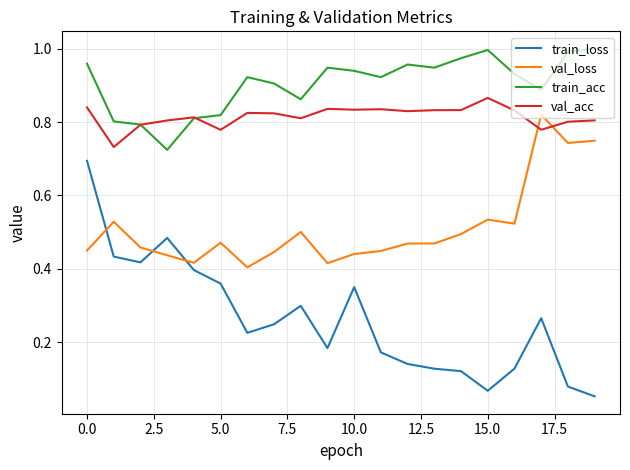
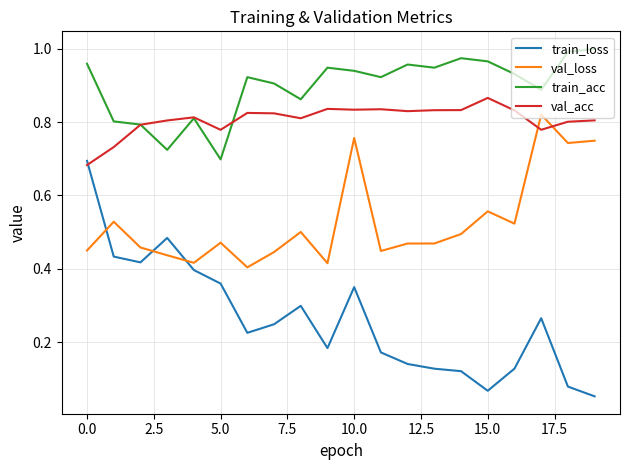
  {
    "train_loss": {
      "0.0": 0.69,
      "5.0": 0.36,
      "10.0": 0.35,
      "15.0": 0.07
    },
    "val_loss": {
      "0.0": 0.45,
      "5.0": 0.47,
-     "10.0": 0.44,
-     "15.0": 0.53
+     "10.0": 0.76,
+     "15.0": 0.56
    },
    "train_acc": {
      "0.0": 0.96,
-     "5.0": 0.82,
+     "5.0": 0.70,
      "10.0": 0.94,
-     "15.0": 1.00
+     "15.0": 0.97
    },
    "val_acc": {
-     "0.0": 0.84,
+     "0.0": 0.68,
      "5.0": 0.78,
      "10.0": 0.83,
      "15.0": 0.87
    }
  }
